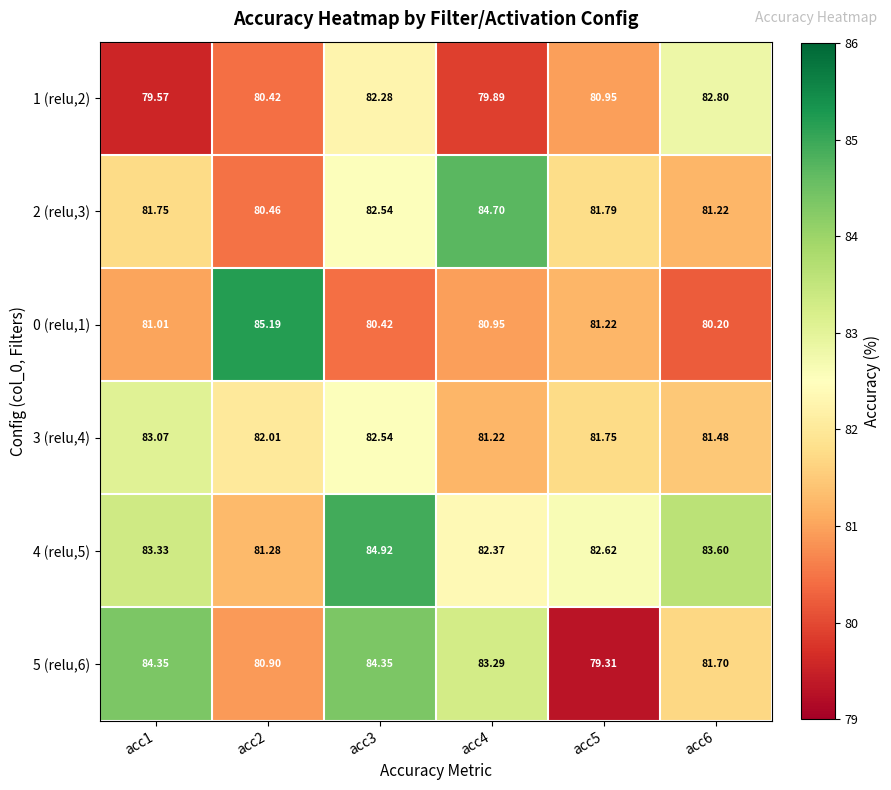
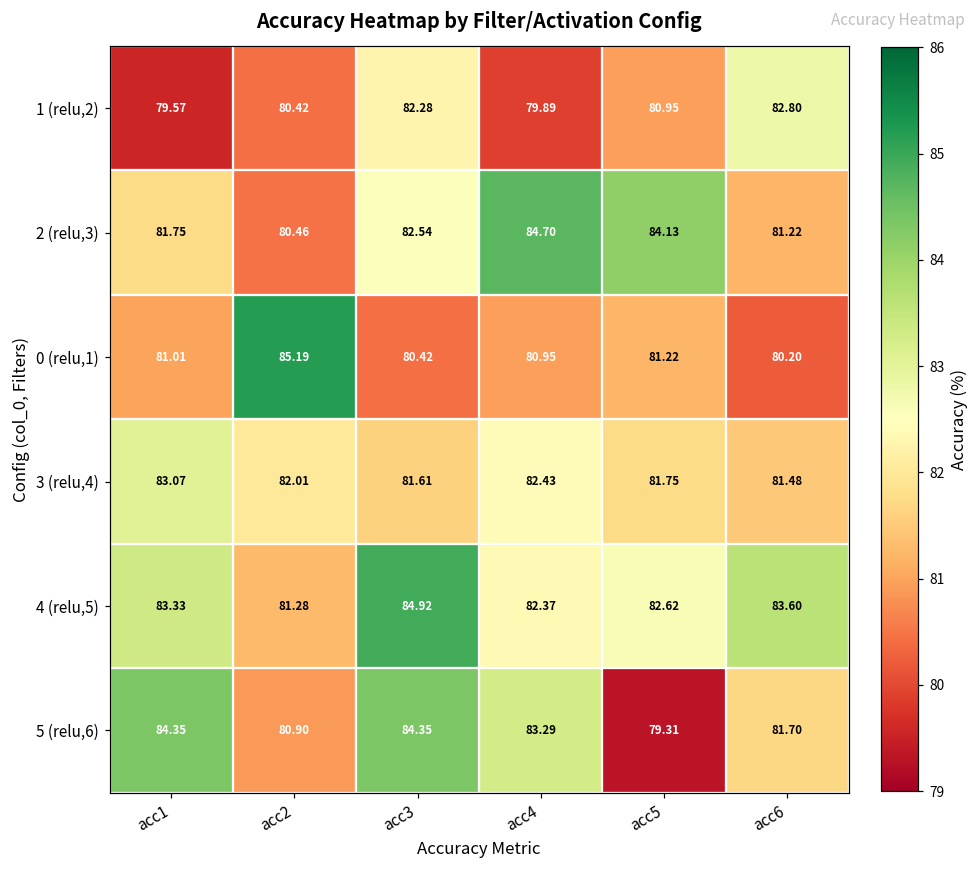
  {
    "1 (relu,2)": {
      "acc1": 79.57,
      "acc2": 80.42,
      "acc3": 82.28,
      "acc4": 79.89,
      "acc5": 80.95,
      "acc6": 82.80
    },
    "2 (relu,3)": {
      "acc1": 81.75,
      "acc2": 80.46,
      "acc3": 82.54,
      "acc4": 84.70,
-     "acc5": 81.79,
+     "acc5": 84.13,
      "acc6": 81.22
    },
    "0 (relu,1)": {
      "acc1": 81.01,
      "acc2": 85.19,
      "acc3": 80.42,
      "acc4": 80.95,
      "acc5": 81.22,
      "acc6": 80.20
    },
    "3 (relu,4)": {
      "acc1": 83.07,
      "acc2": 82.01,
-     "acc3": 82.54,
-     "acc4": 81.22,
+     "acc3": 81.61,
+     "acc4": 82.43,
      "acc5": 81.75,
      "acc6": 81.48
    },
    "4 (relu,5)": {
      "acc1": 83.33,
      "acc2": 81.28,
      "acc3": 84.92,
      "acc4": 82.37,
      "acc5": 82.62,
      "acc6": 83.60
    },
    "5 (relu,6)": {
      "acc1": 84.35,
      "acc2": 80.90,
      "acc3": 84.35,
      "acc4": 83.29,
      "acc5": 79.31,
      "acc6": 81.70
    }
  }
